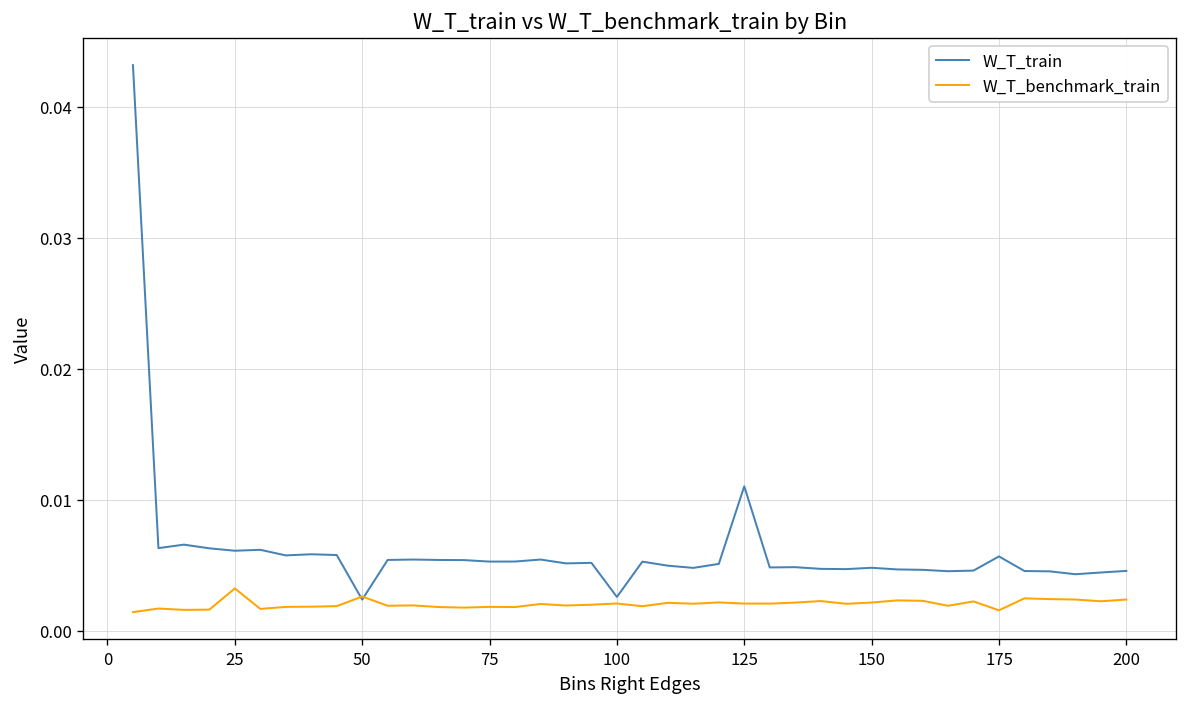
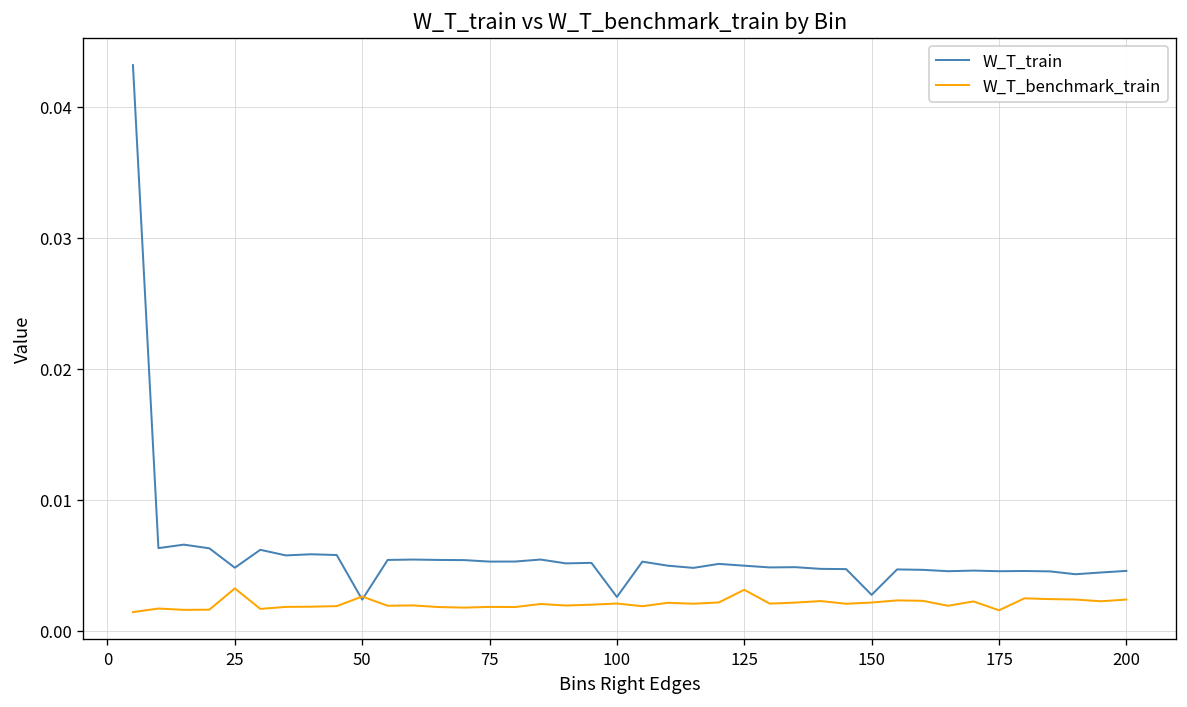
  {
    "W_T_train": {
-     "25": 0.0061,
+     "25": 0.0048,
      "50": 0.0024,
      "75": 0.0053,
      "100": 0.0026,
-     "125": 0.0110,
-     "150": 0.0048,
-     "175": 0.0057,
+     "125": 0.0050,
+     "150": 0.0027,
+     "175": 0.0045,
      "200": 0.0046
    },
    "W_T_benchmark_train": {
      "25": 0.0032,
      "50": 0.0026,
      "75": 0.0018,
      "100": 0.0021,
-     "125": 0.0021,
+     "125": 0.0031,
      "150": 0.0022,
      "175": 0.0016,
      "200": 0.0024
    }
  }
